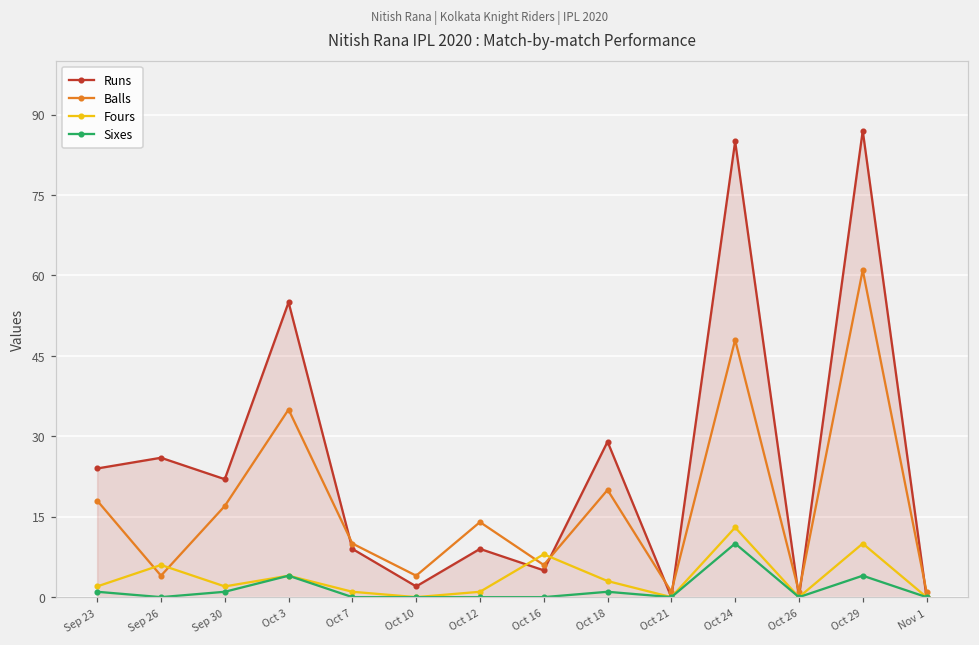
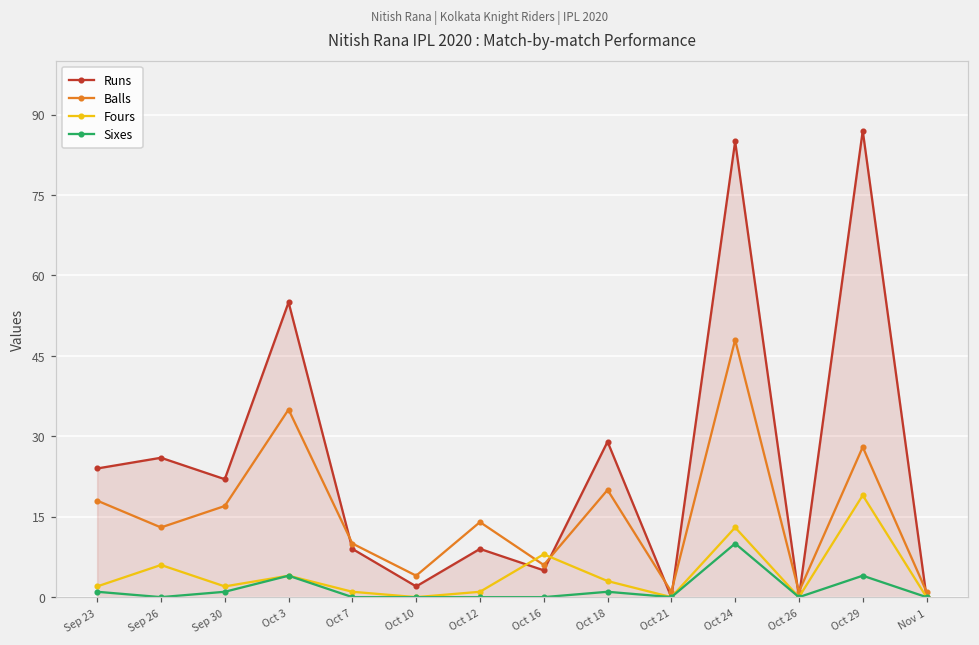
  {
    "Runs": {
      "Sep 23": 24,
      "Sep 26": 26,
      "Sep 30": 22,
      "Oct 3": 55,
      "Oct 7": 9,
      "Oct 10": 2,
      "Oct 12": 9,
      "Oct 16": 5,
      "Oct 18": 29,
      "Oct 24": 85,
      "Oct 29": 87
    },
    "Balls": {
      "Sep 23": 18,
-     "Sep 26": 4,
+     "Sep 26": 13,
      "Sep 30": 17,
      "Oct 3": 35,
      "Oct 7": 10,
      "Oct 10": 4,
      "Oct 12": 14,
      "Oct 16": 6,
      "Oct 18": 20,
      "Oct 21": 1,
      "Oct 24": 48,
      "Oct 26": 1,
-     "Oct 29": 61,
+     "Oct 29": 28,
      "Nov 1": 1
    },
    "Fours": {
      "Sep 23": 2,
      "Sep 26": 6,
      "Sep 30": 2,
      "Oct 7": 1,
      "Oct 12": 1,
      "Oct 16": 8,
      "Oct 18": 3,
      "Oct 24": 13,
-     "Oct 29": 10
+     "Oct 29": 19
    },
    "Sixes": {
      "Sep 23": 1,
      "Sep 26": 0,
      "Sep 30": 1,
      "Oct 7": 0,
      "Oct 12": 0,
      "Oct 16": 0,
      "Oct 18": 1,
      "Oct 24": 10,
      "Oct 29": 4
    }
  }
